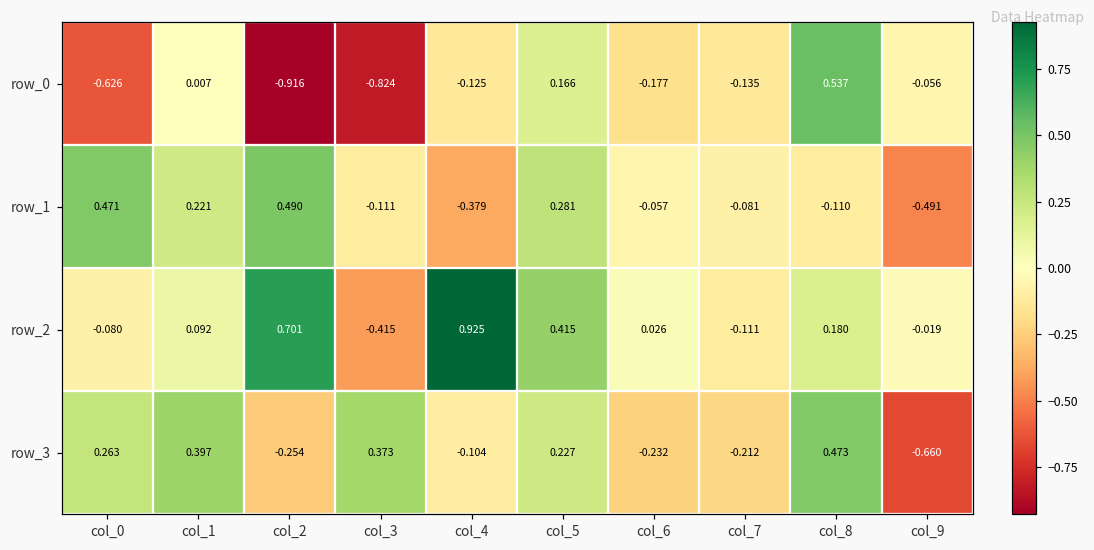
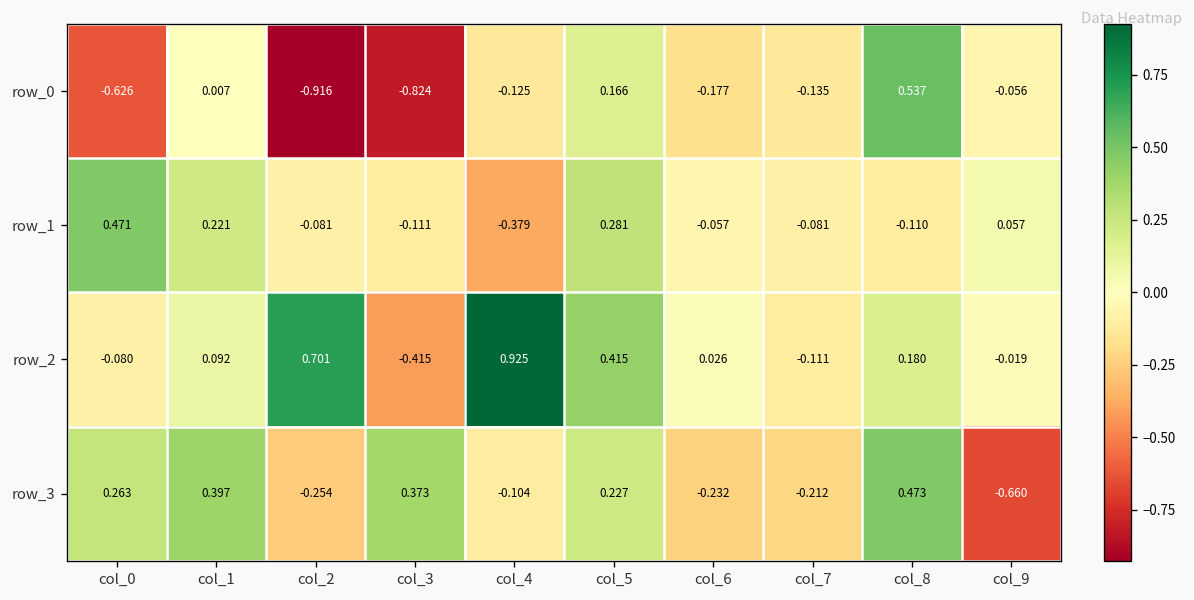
  {
    "row_0": {
      "col_0": -0.626,
      "col_1": 0.007,
      "col_2": -0.916,
      "col_3": -0.824,
      "col_4": -0.125,
      "col_5": 0.166,
      "col_6": -0.177,
      "col_7": -0.135,
      "col_8": 0.537,
      "col_9": -0.056
    },
    "row_1": {
      "col_0": 0.471,
      "col_1": 0.221,
-     "col_2": 0.490,
+     "col_2": -0.081,
      "col_3": -0.111,
      "col_4": -0.379,
      "col_5": 0.281,
      "col_6": -0.057,
      "col_7": -0.081,
      "col_8": -0.110,
-     "col_9": -0.491
+     "col_9": 0.057
    },
    "row_2": {
      "col_0": -0.080,
      "col_1": 0.092,
      "col_2": 0.701,
      "col_3": -0.415,
      "col_4": 0.925,
      "col_5": 0.415,
      "col_6": 0.026,
      "col_7": -0.111,
      "col_8": 0.180,
      "col_9": -0.019
    },
    "row_3": {
      "col_0": 0.263,
      "col_1": 0.397,
      "col_2": -0.254,
      "col_3": 0.373,
      "col_4": -0.104,
      "col_5": 0.227,
      "col_6": -0.232,
      "col_7": -0.212,
      "col_8": 0.473,
      "col_9": -0.660
    }
  }
